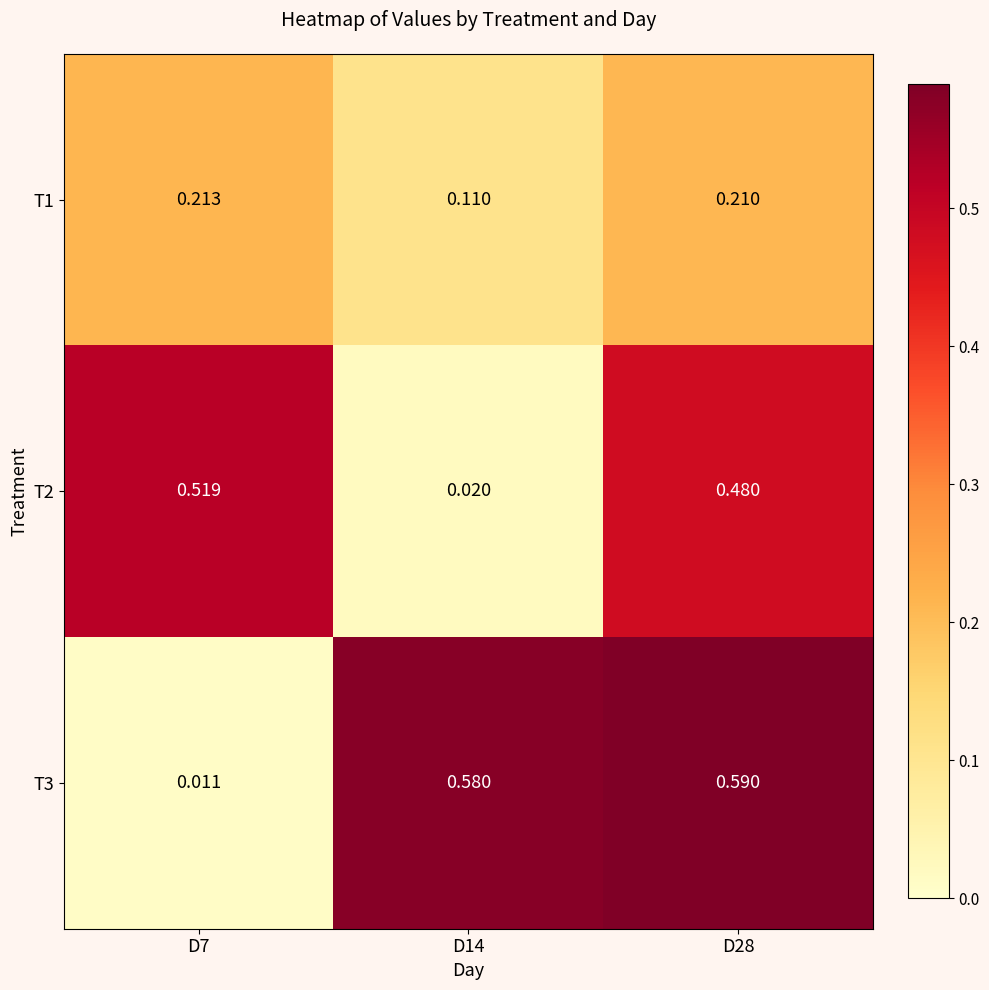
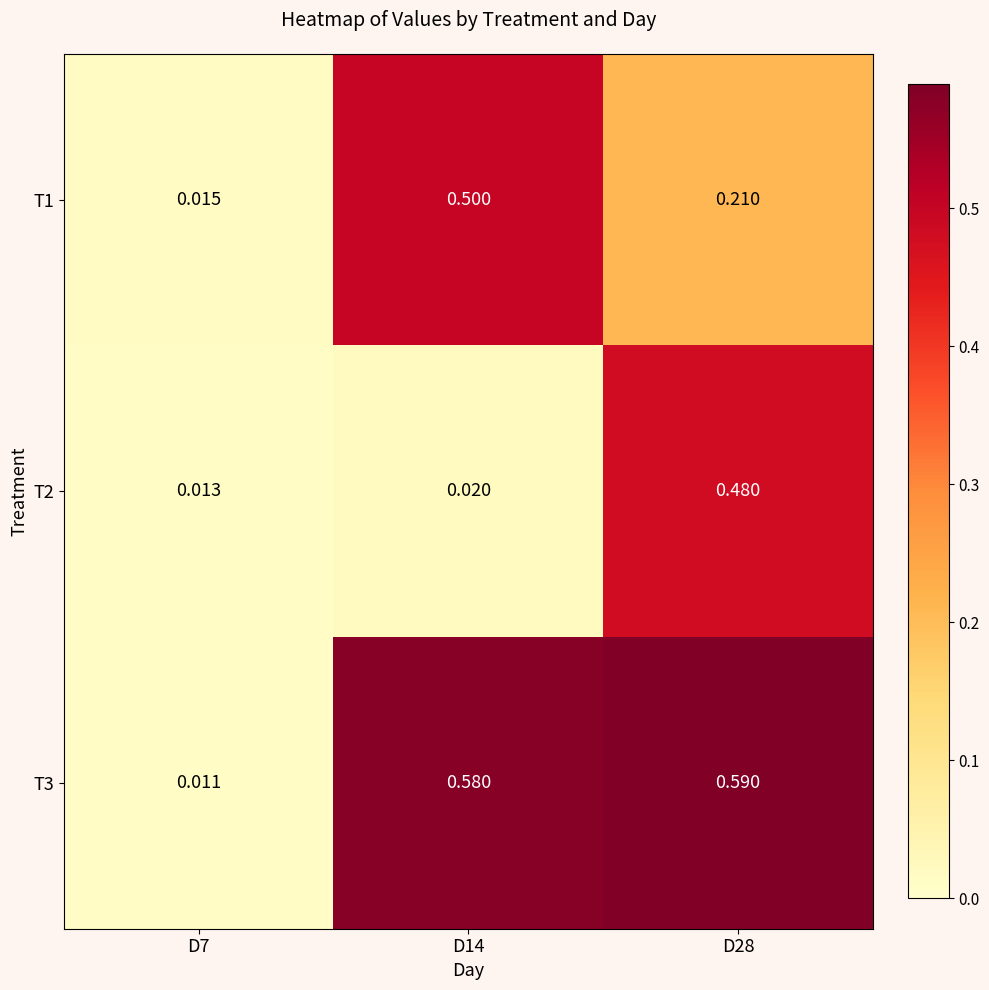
  {
    "T1": {
-     "D7": 0.213,
-     "D14": 0.110,
+     "D7": 0.015,
+     "D14": 0.500,
      "D28": 0.210
    },
    "T2": {
-     "D7": 0.519,
+     "D7": 0.013,
      "D14": 0.020,
      "D28": 0.480
    },
    "T3": {
      "D7": 0.011,
      "D14": 0.580,
      "D28": 0.590
    }
  }
